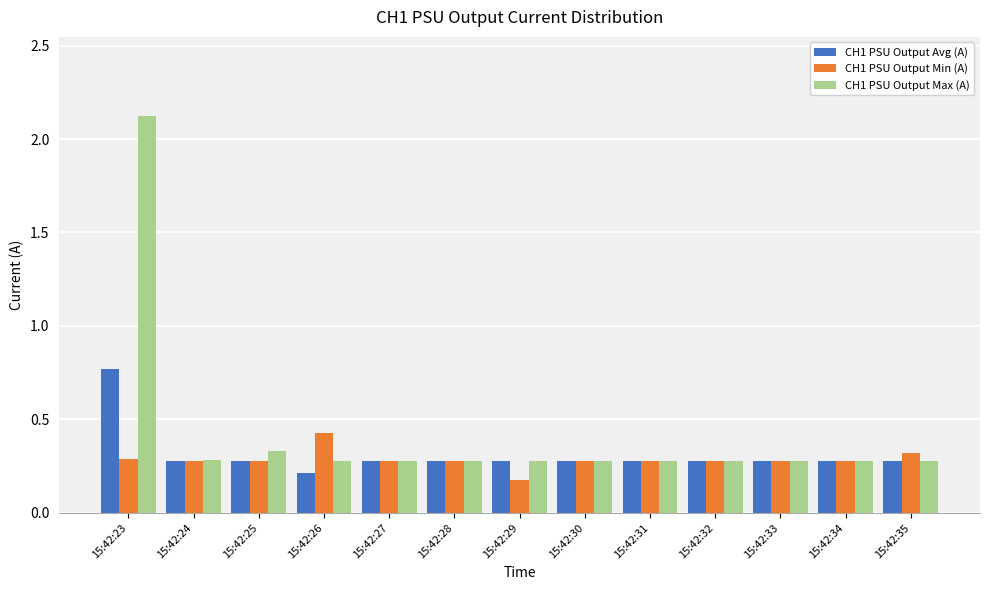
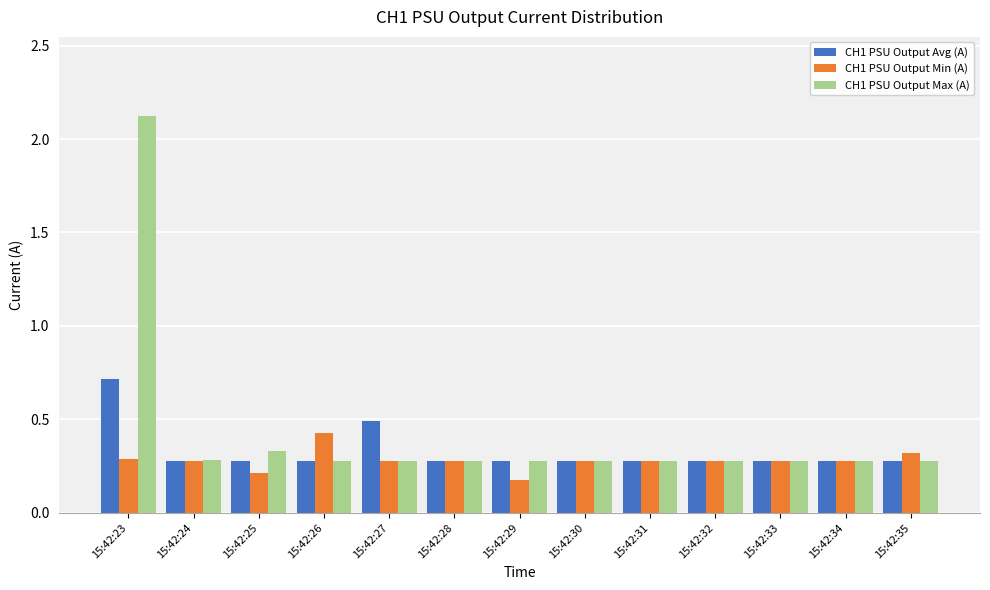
  {
    "CH1 PSU Output Avg (A)": {
-     "15:42:23": 0.77,
+     "15:42:23": 0.71,
      "15:42:24": 0.28,
      "15:42:25": 0.28,
-     "15:42:26": 0.21,
-     "15:42:27": 0.28,
+     "15:42:26": 0.28,
+     "15:42:27": 0.49,
      "15:42:28": 0.28,
      "15:42:29": 0.28,
      "15:42:30": 0.28,
      "15:42:31": 0.28,
      "15:42:32": 0.28,
      "15:42:33": 0.28,
      "15:42:34": 0.28,
      "15:42:35": 0.28
    },
    "CH1 PSU Output Min (A)": {
      "15:42:23": 0.29,
      "15:42:24": 0.28,
-     "15:42:25": 0.28,
+     "15:42:25": 0.22,
      "15:42:26": 0.43,
      "15:42:27": 0.28,
      "15:42:28": 0.28,
      "15:42:29": 0.18,
      "15:42:30": 0.28,
      "15:42:31": 0.28,
      "15:42:32": 0.28,
      "15:42:33": 0.28,
      "15:42:34": 0.28,
      "15:42:35": 0.32
    },
    "CH1 PSU Output Max (A)": {
      "15:42:23": 2.12,
      "15:42:24": 0.28,
      "15:42:25": 0.33,
      "15:42:26": 0.28,
      "15:42:27": 0.28,
      "15:42:28": 0.28,
      "15:42:29": 0.28,
      "15:42:30": 0.28,
      "15:42:31": 0.28,
      "15:42:32": 0.28,
      "15:42:33": 0.28,
      "15:42:34": 0.28,
      "15:42:35": 0.28
    }
  }
